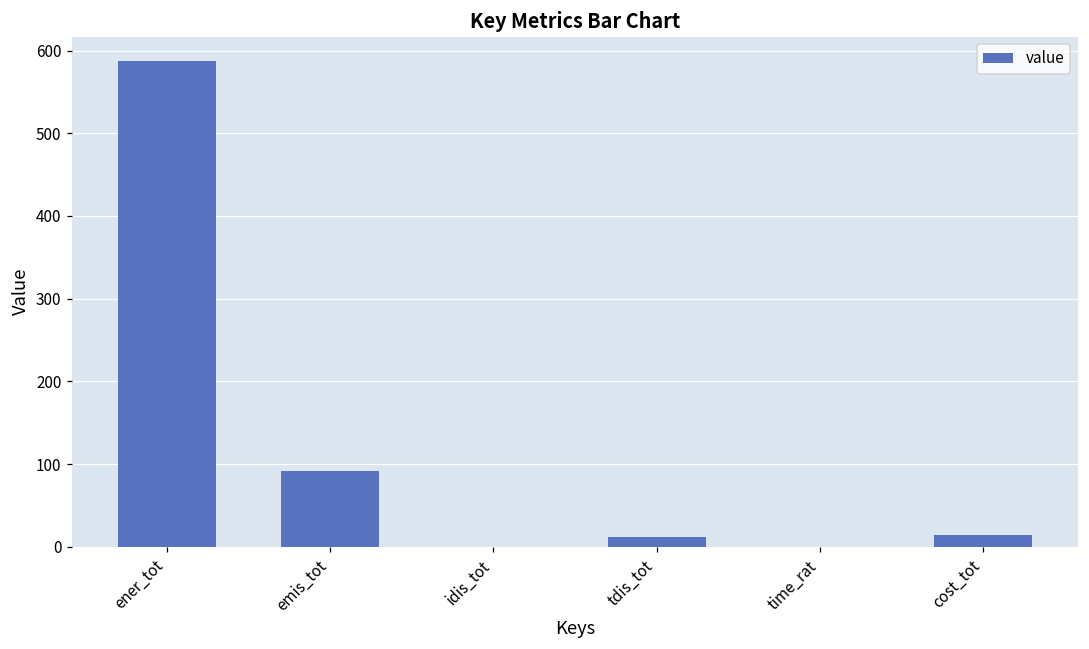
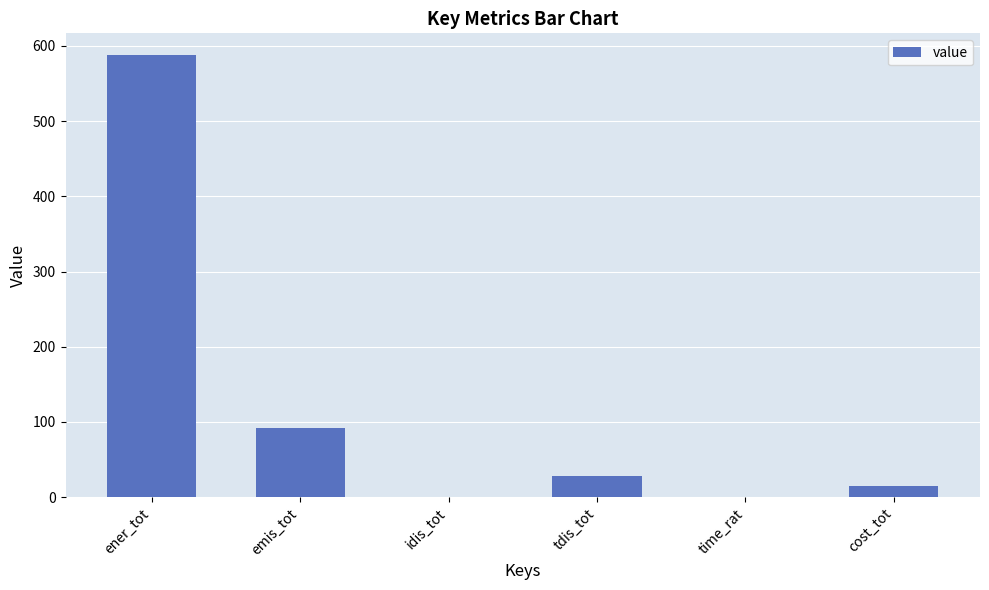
  {
    "ener_tot": 590,
    "emis_tot": 90,
    "idis_tot": 0,
-   "tdis_tot": 10,
+   "tdis_tot": 30,
    "cost_tot": 10
  }
